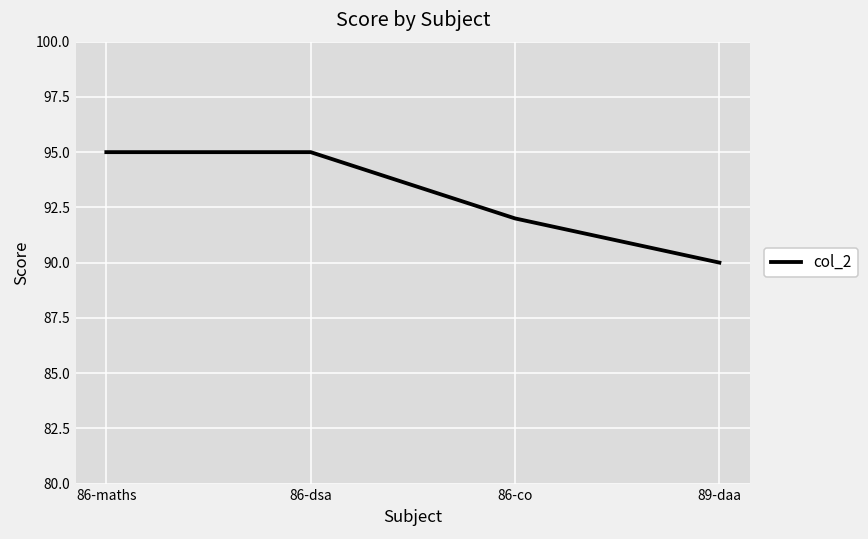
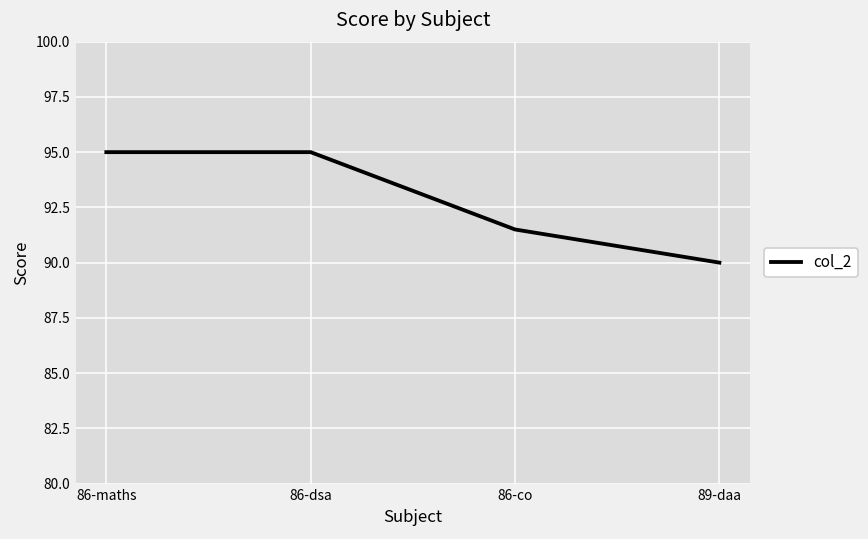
  {
    "86-maths": 95.0,
    "86-dsa": 95.0,
-   "86-co": 92.0,
+   "86-co": 91.5,
    "89-daa": 90.0
  }
